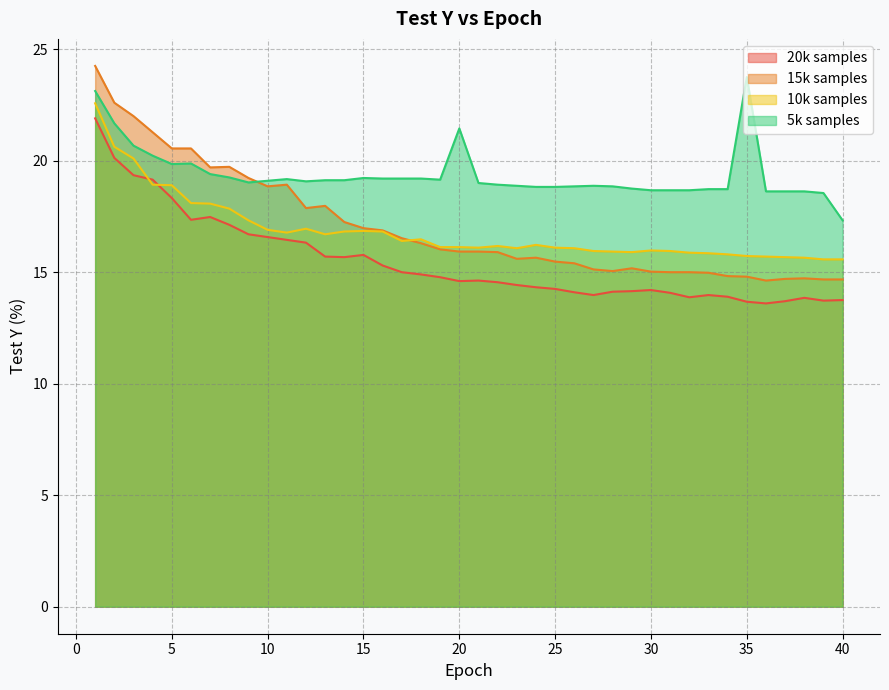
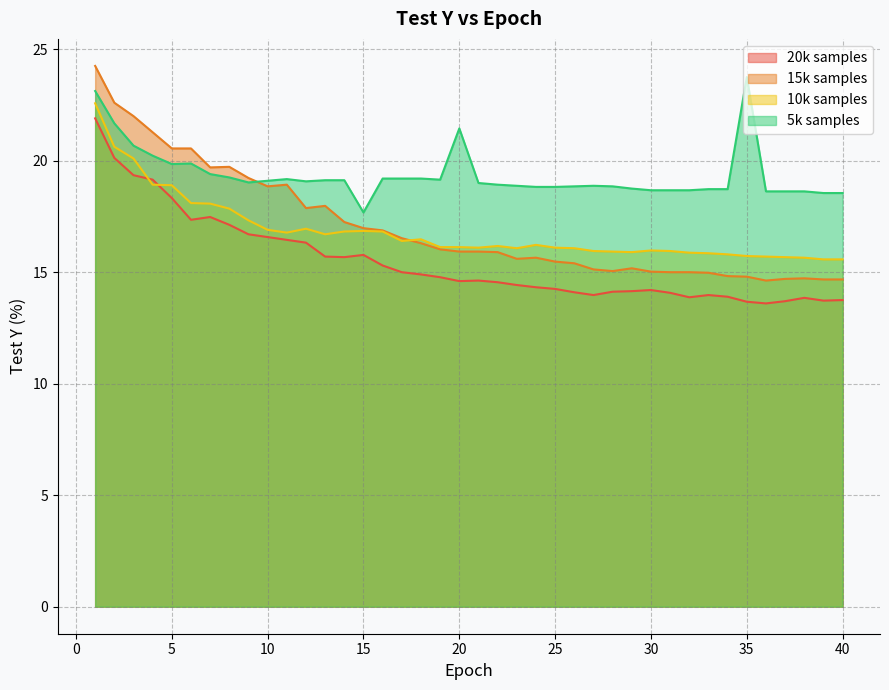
  {
    "5k samples": {
      "5": 19.9,
      "10": 19.1,
-     "15": 19.2,
+     "15": 17.7,
      "20": 21.4,
      "25": 18.8,
      "30": 18.7,
-     "40": 17.3
+     "40": 18.5
    }
  }
